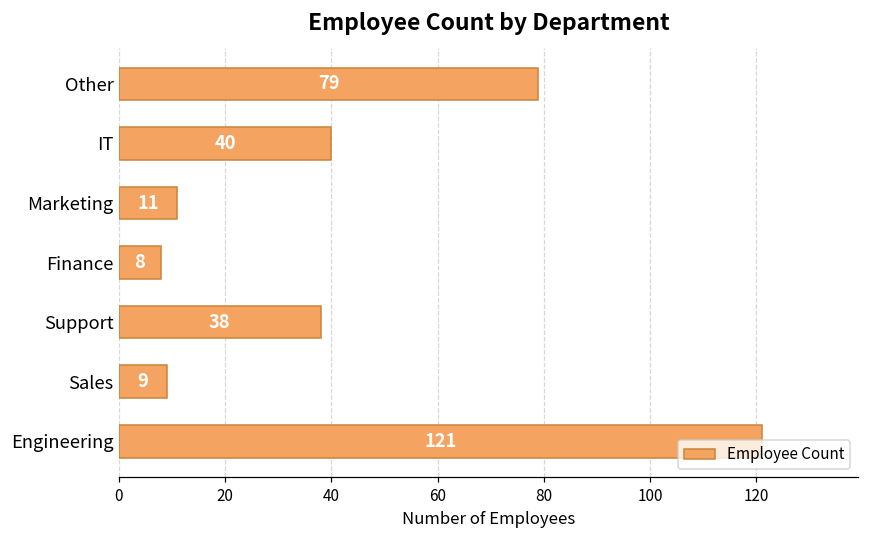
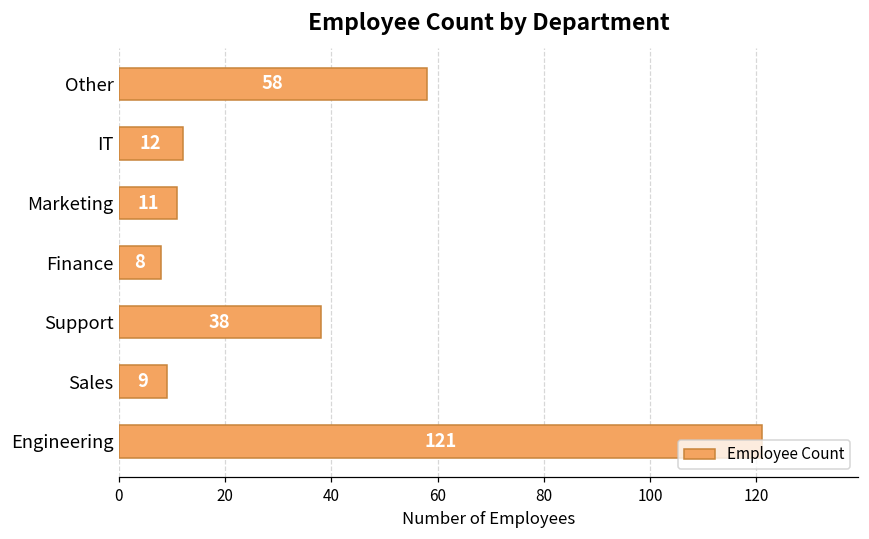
  {
-   "Other": 79,
-   "IT": 40,
+   "Other": 58,
+   "IT": 12,
    "Marketing": 11,
    "Finance": 8,
    "Support": 38,
    "Sales": 9,
    "Engineering": 121
  }
